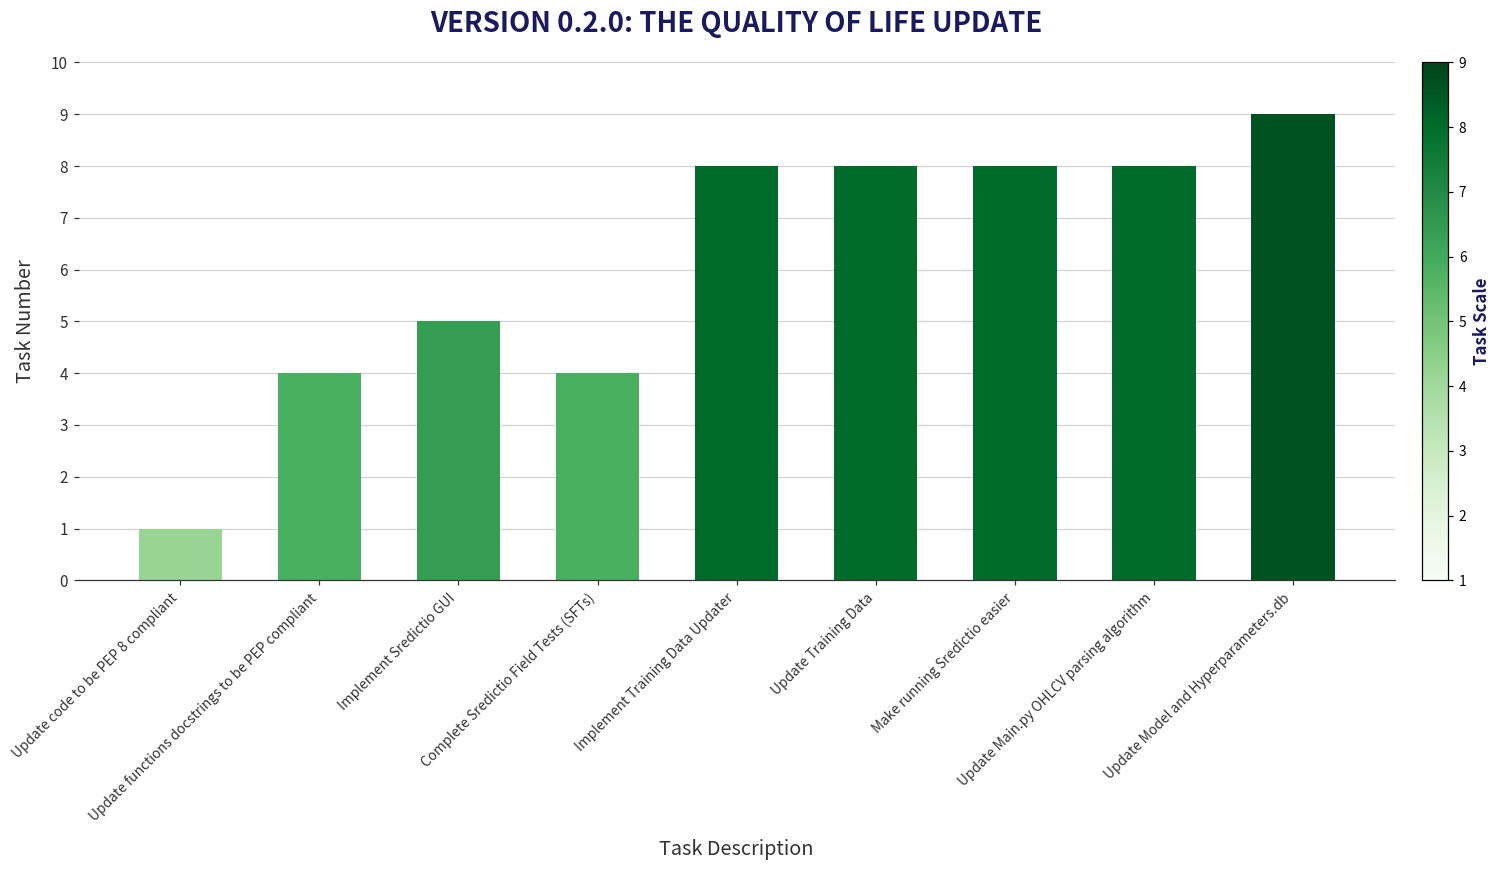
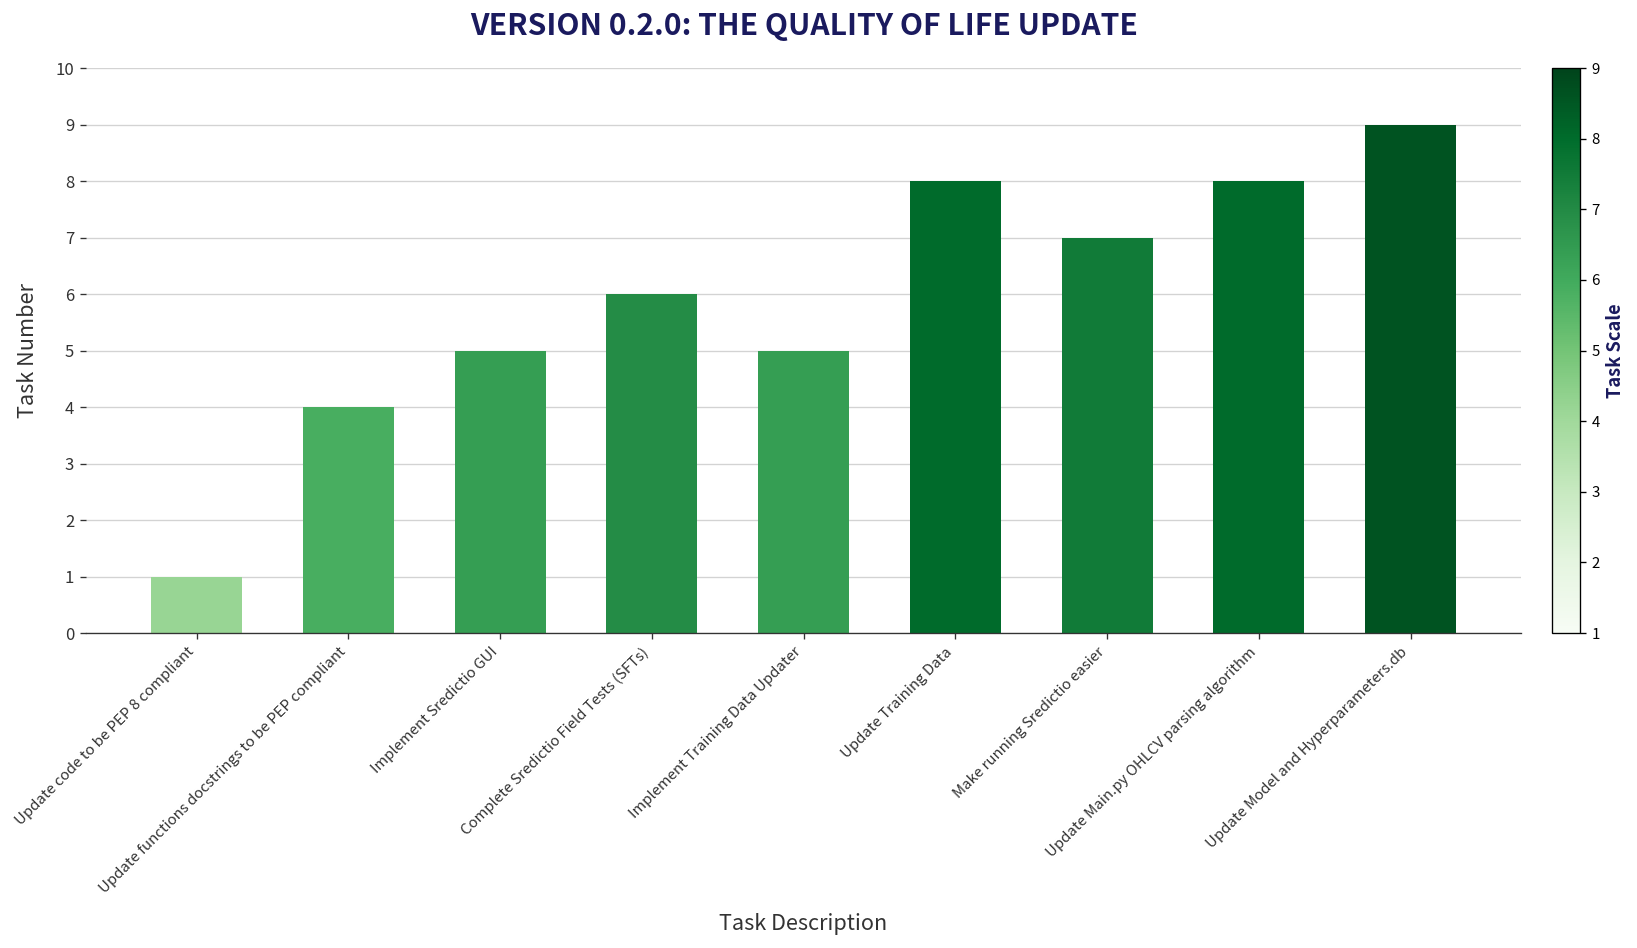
  {
    "Update code to be PEP 8 compliant": 1,
    "Update functions docstrings to be PEP compliant": 4,
    "Implement Sredictio GUI": 5,
-   "Complete Sredictio Field Tests (SFTs)": 4,
-   "Implement Training Data Updater": 8,
+   "Complete Sredictio Field Tests (SFTs)": 6,
+   "Implement Training Data Updater": 5,
    "Update Training Data": 8,
-   "Make running Sredictio easier": 8,
+   "Make running Sredictio easier": 7,
    "Update Main.py OHLCV parsing algorithm": 8,
    "Update Model and Hyperparameters.db": 9
  }
